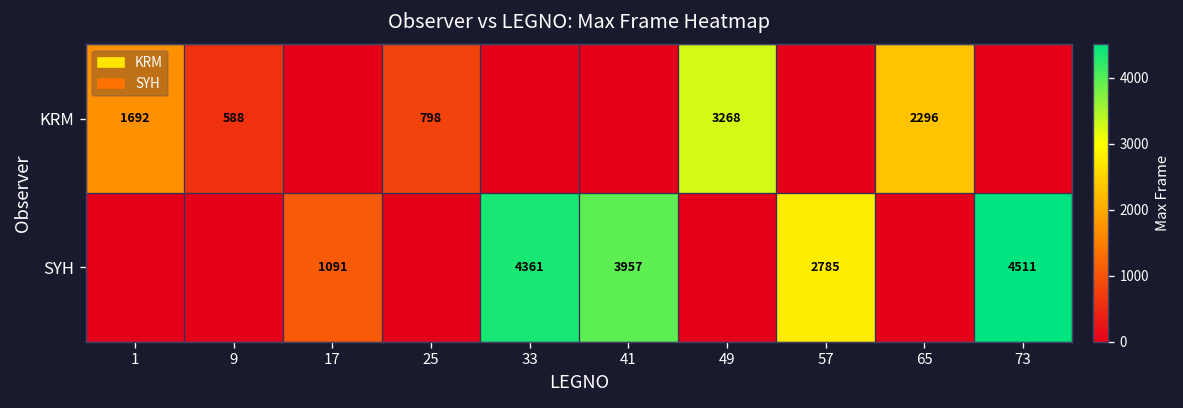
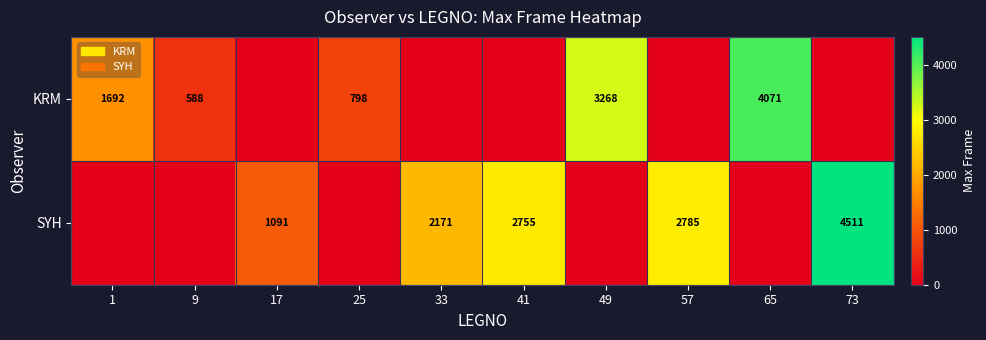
  {
    "KRM": {
      "1": 1692,
      "9": 588,
      "25": 798,
      "49": 3268,
-     "65": 2296
+     "65": 4071
    },
    "SYH": {
      "17": 1091,
-     "33": 4361,
-     "41": 3957,
+     "33": 2171,
+     "41": 2755,
      "57": 2785,
      "73": 4511
    }
  }
